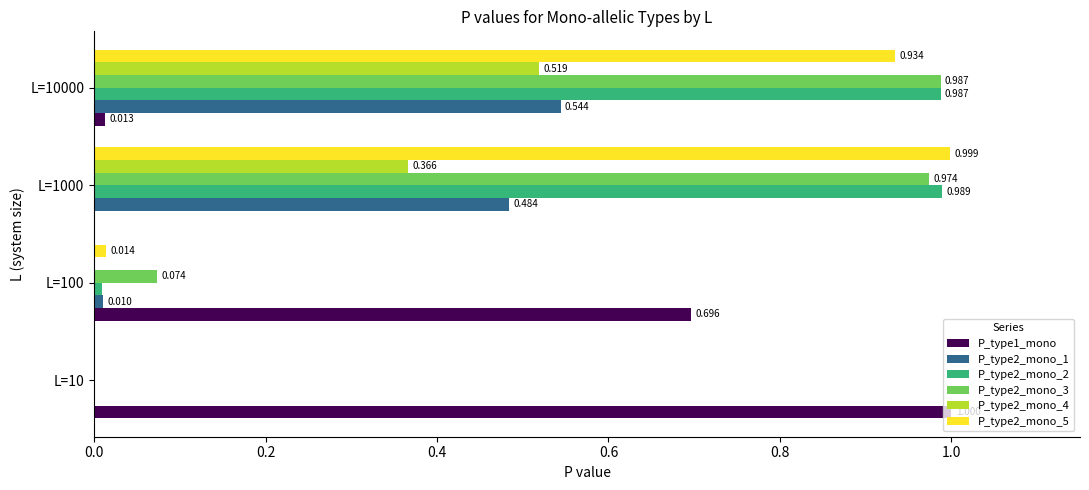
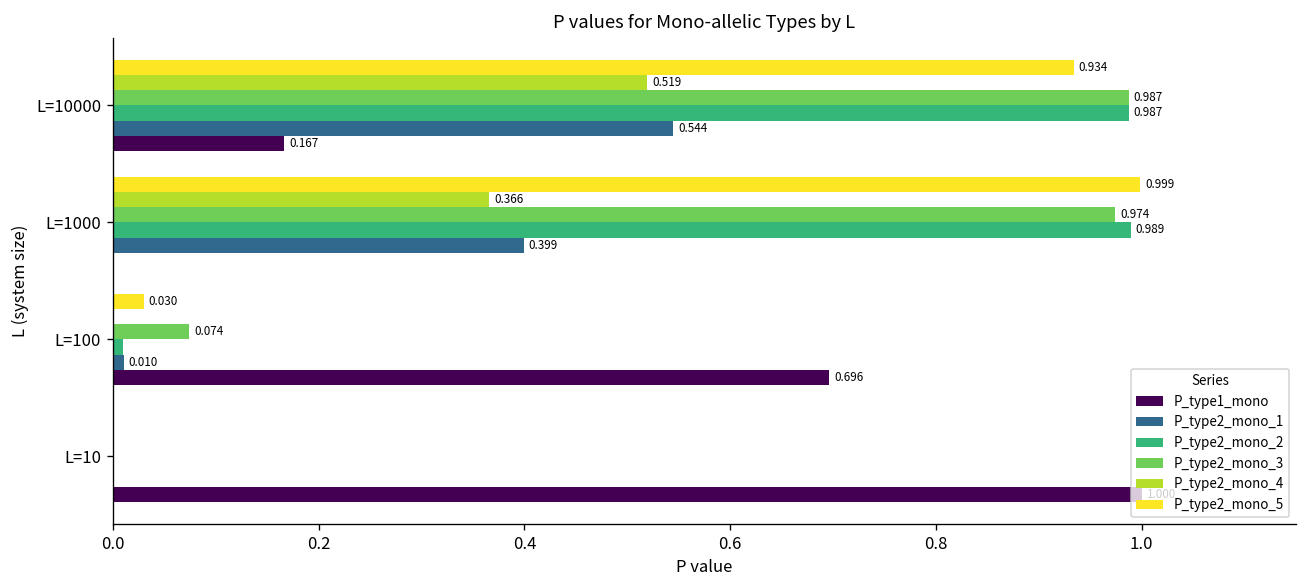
  {
    "P_type1_mono": {
-     "L=10000": 0.013,
+     "L=10000": 0.167,
      "L=100": 0.696
    },
    "P_type2_mono_1": {
      "L=10000": 0.544,
-     "L=1000": 0.484,
+     "L=1000": 0.399,
      "L=100": 0.010
    },
    "P_type2_mono_2": {
      "L=10000": 0.987,
      "L=1000": 0.989
    },
    "P_type2_mono_3": {
      "L=10000": 0.987,
      "L=1000": 0.974,
      "L=100": 0.074
    },
    "P_type2_mono_4": {
      "L=10000": 0.519,
      "L=1000": 0.366
    },
    "P_type2_mono_5": {
      "L=10000": 0.934,
      "L=1000": 0.999,
-     "L=100": 0.014
+     "L=100": 0.030
    }
  }
